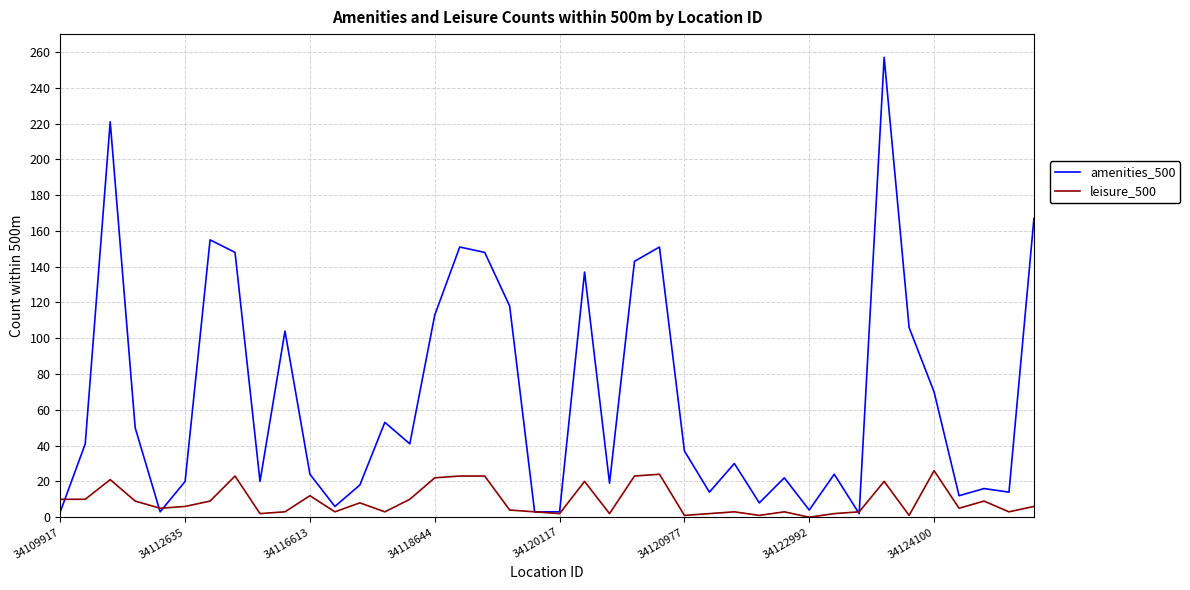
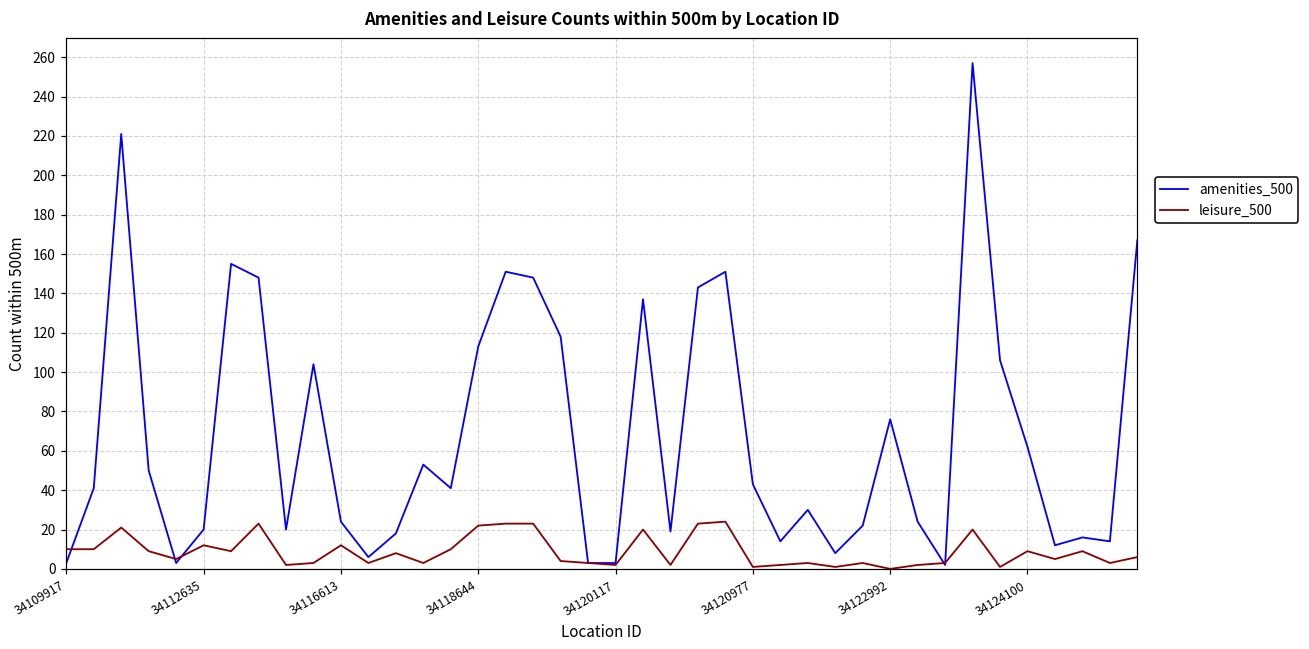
  {
    "amenities_500": {
      "34109917": 3,
      "34112635": 20,
      "34116613": 24,
      "34118644": 113,
-     "34120977": 37,
-     "34122992": 4,
-     "34124100": 70
+     "34120977": 43,
+     "34122992": 76,
+     "34124100": 62
    },
    "leisure_500": {
      "34109917": 10,
-     "34112635": 6,
+     "34112635": 12,
      "34116613": 12,
      "34118644": 22,
      "34120977": 1,
      "34122992": 0,
-     "34124100": 26
+     "34124100": 9
    }
  }
